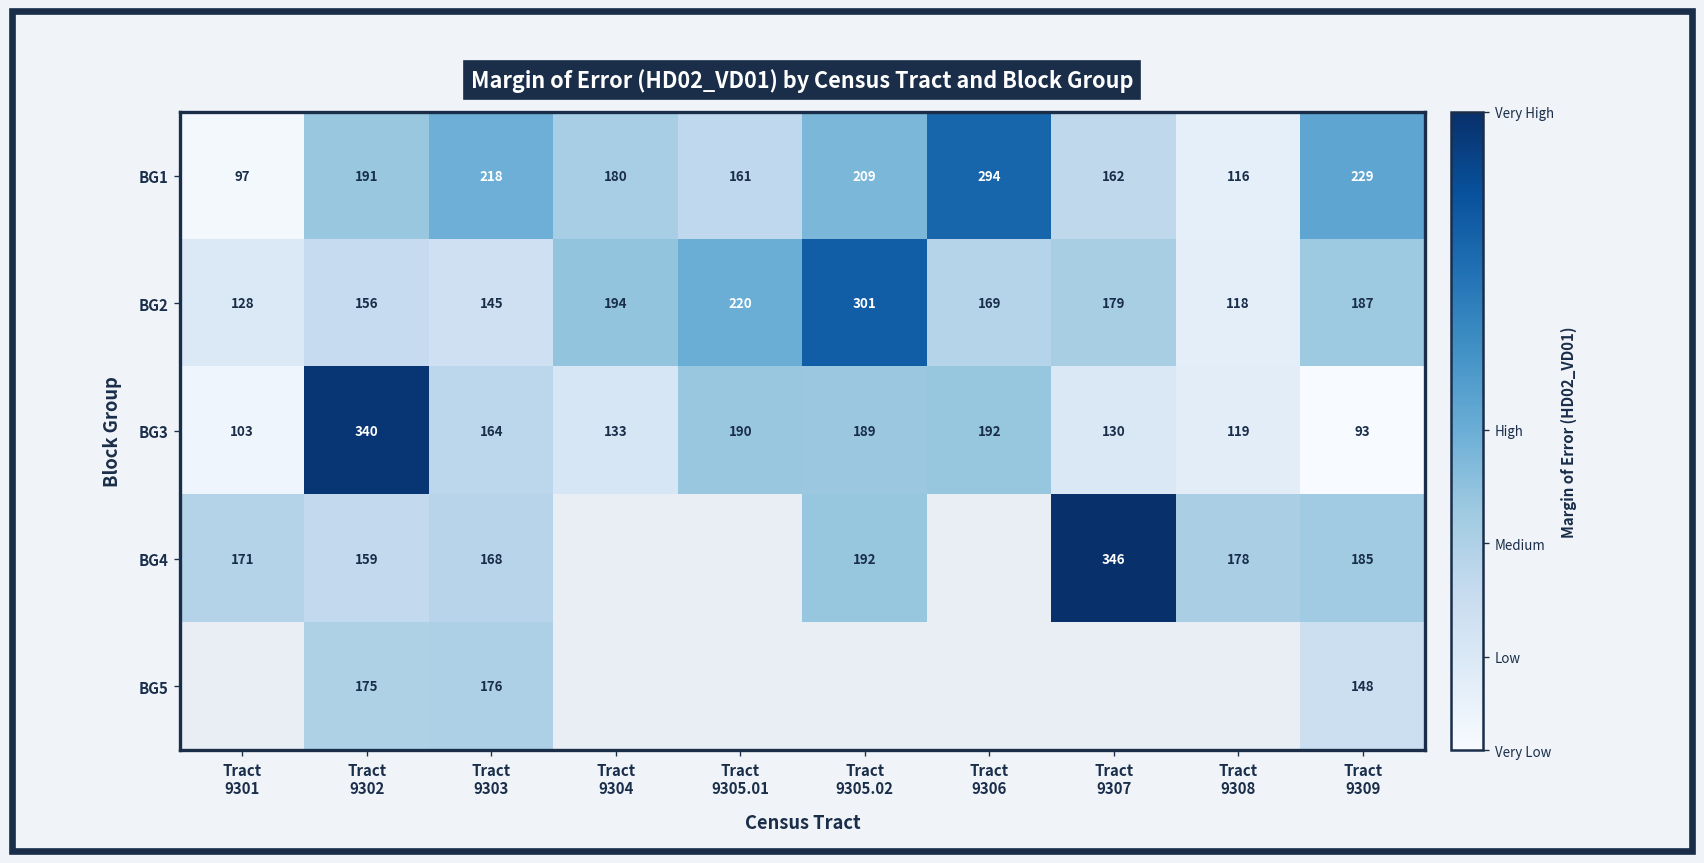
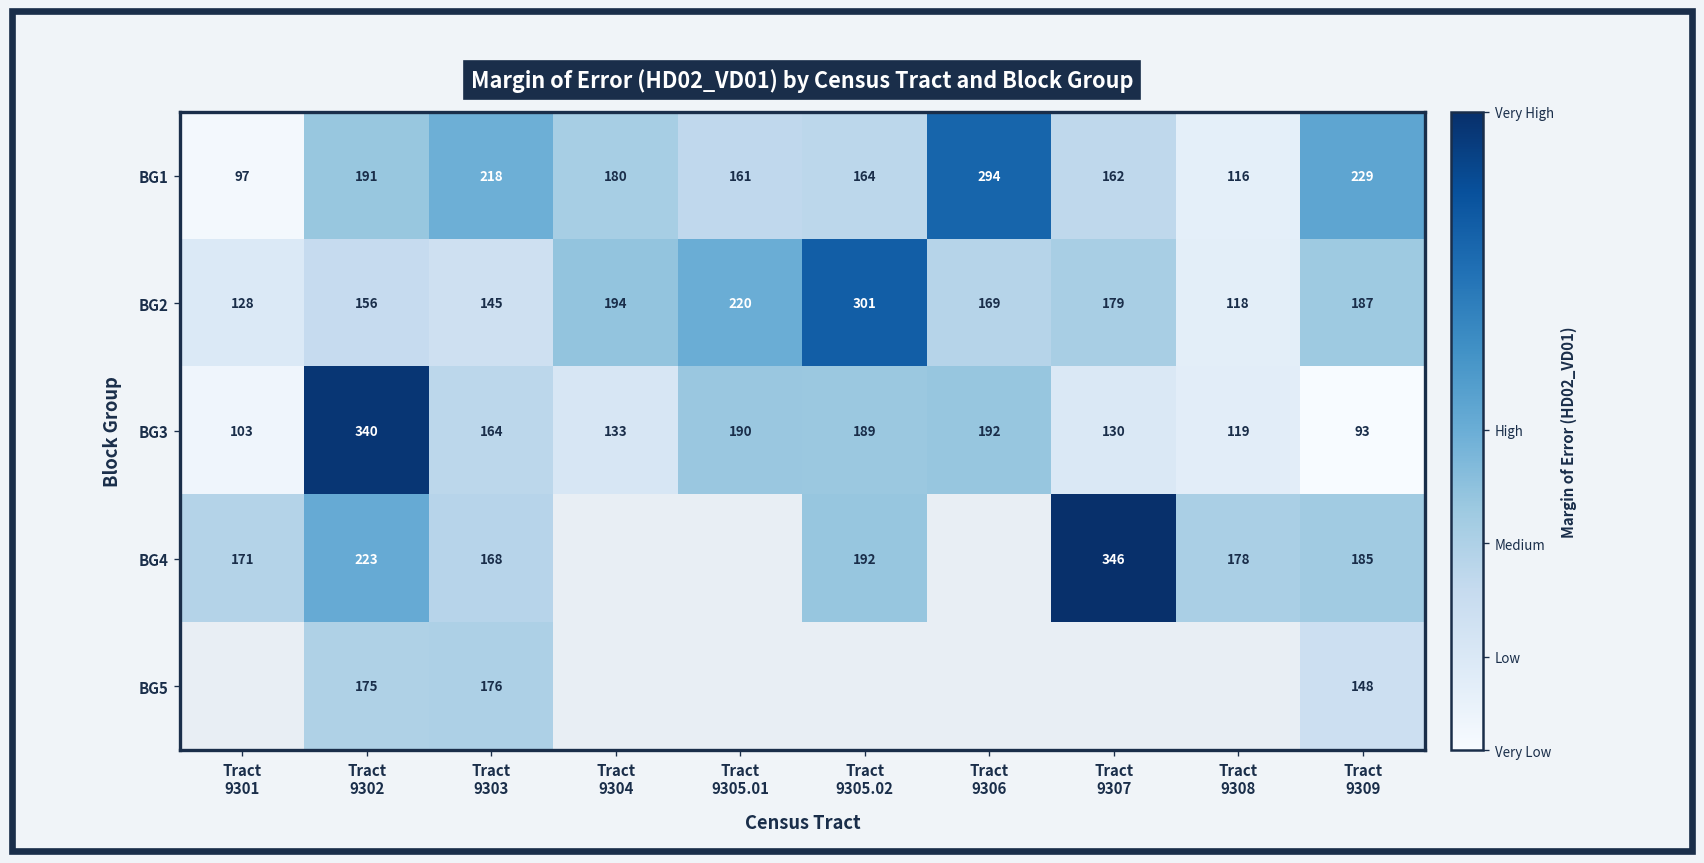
  {
    "BG1": {
      "Tract 9301": 97,
      "Tract 9302": 191,
      "Tract 9303": 218,
      "Tract 9304": 180,
      "Tract 9305.01": 161,
-     "Tract 9305.02": 209,
+     "Tract 9305.02": 164,
      "Tract 9306": 294,
      "Tract 9307": 162,
      "Tract 9308": 116,
      "Tract 9309": 229
    },
    "BG2": {
      "Tract 9301": 128,
      "Tract 9302": 156,
      "Tract 9303": 145,
      "Tract 9304": 194,
      "Tract 9305.01": 220,
      "Tract 9305.02": 301,
      "Tract 9306": 169,
      "Tract 9307": 179,
      "Tract 9308": 118,
      "Tract 9309": 187
    },
    "BG3": {
      "Tract 9301": 103,
      "Tract 9302": 340,
      "Tract 9303": 164,
      "Tract 9304": 133,
      "Tract 9305.01": 190,
      "Tract 9305.02": 189,
      "Tract 9306": 192,
      "Tract 9307": 130,
      "Tract 9308": 119,
      "Tract 9309": 93
    },
    "BG4": {
      "Tract 9301": 171,
-     "Tract 9302": 159,
+     "Tract 9302": 223,
      "Tract 9303": 168,
      "Tract 9305.02": 192,
      "Tract 9307": 346,
      "Tract 9308": 178,
      "Tract 9309": 185
    },
    "BG5": {
      "Tract 9302": 175,
      "Tract 9303": 176,
      "Tract 9309": 148
    }
  }
